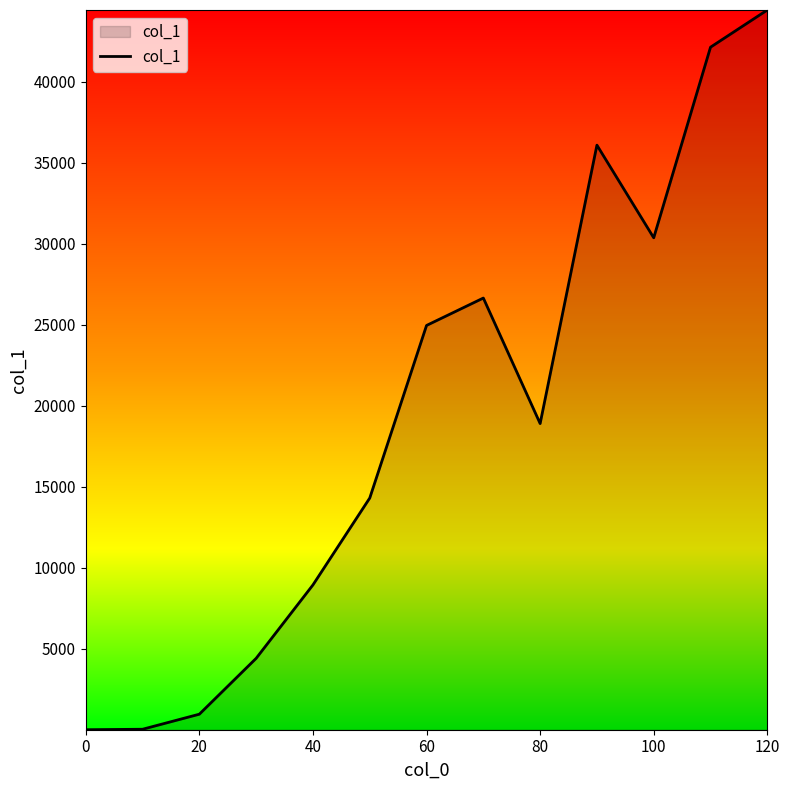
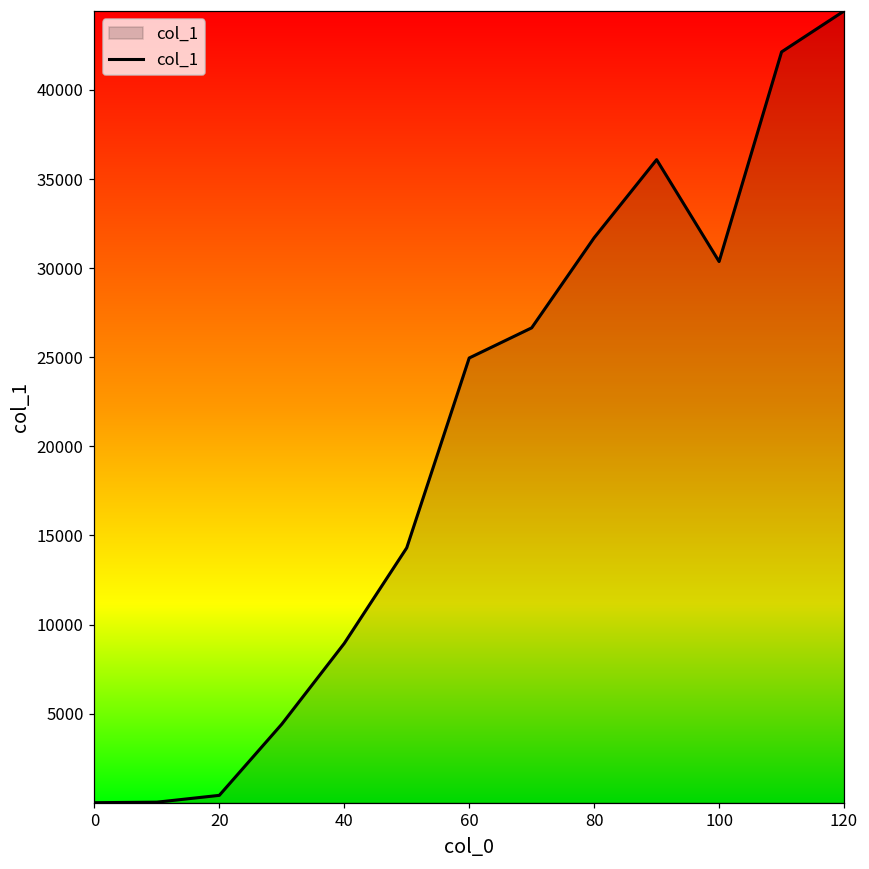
  {
    "0": 0,
-   "20": 1000,
+   "20": 400,
    "40": 8900,
    "60": 25000,
-   "80": 18900,
+   "80": 31700,
    "100": 30400,
    "120": 44400
  }
